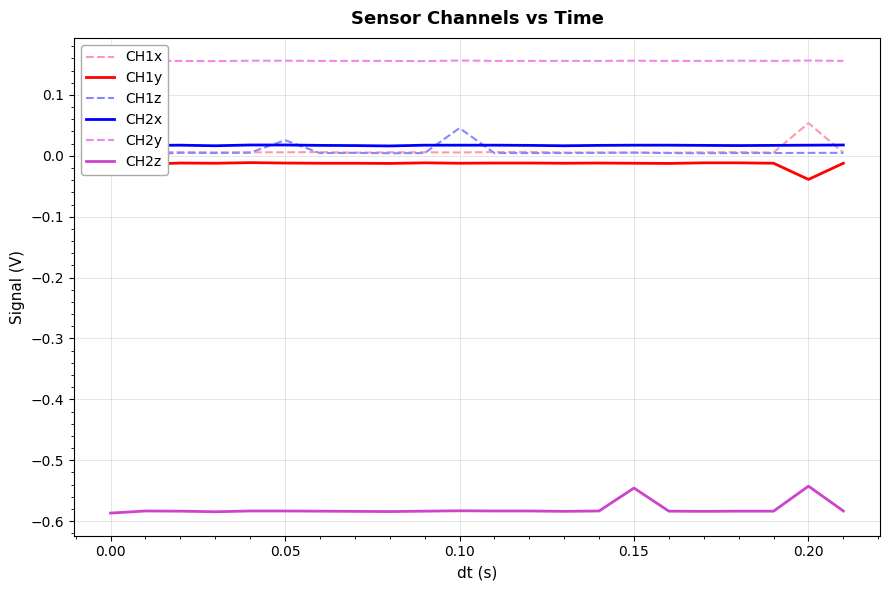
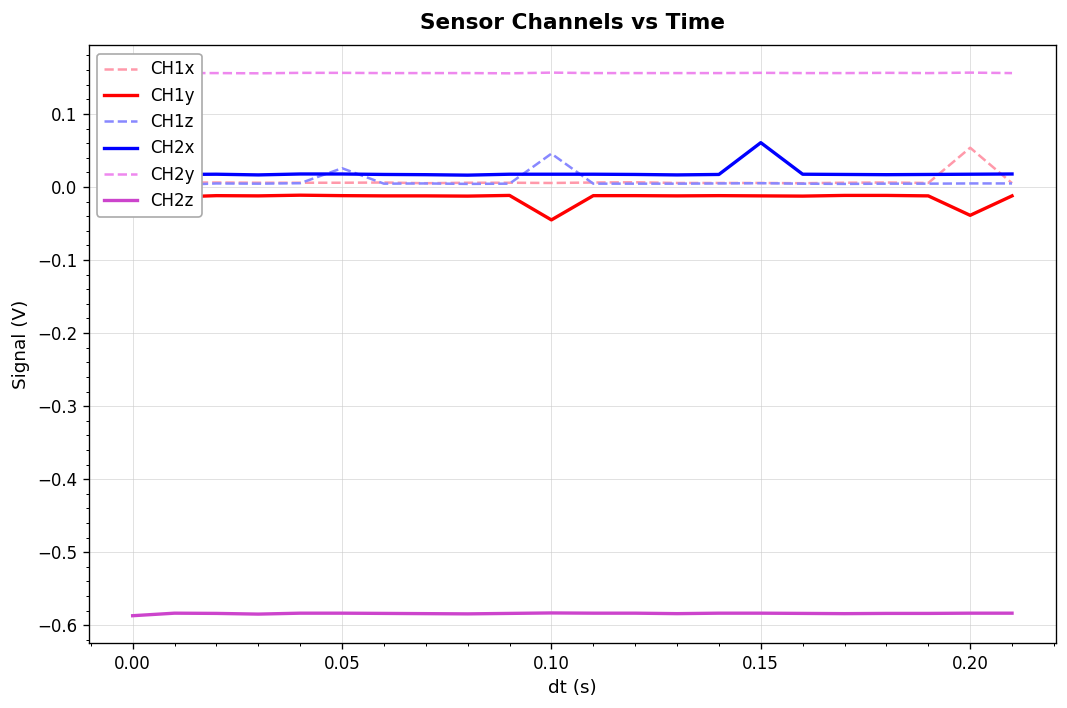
  {
    "CH1x": {
      "0.05": 0.01,
      "0.10": 0.01,
      "0.20": 0.05
    },
    "CH1y": {
      "0.05": -0.01,
-     "0.10": -0.01,
+     "0.10": -0.05,
      "0.15": -0.01,
      "0.20": -0.04
    },
    "CH1z": {
      "0.05": 0.03,
      "0.10": 0.05,
      "0.20": 0.00
    },
    "CH2x": {
      "0.05": 0.02,
      "0.10": 0.02,
-     "0.15": 0.02,
+     "0.15": 0.06,
      "0.20": 0.02
    },
    "CH2y": {
      "0.05": 0.16,
      "0.10": 0.16,
      "0.15": 0.16,
      "0.20": 0.16
    },
    "CH2z": {
      "0.00": -0.59,
      "0.05": -0.58,
      "0.10": -0.58,
-     "0.15": -0.55,
-     "0.20": -0.54
+     "0.15": -0.58,
+     "0.20": -0.58
    }
  }
